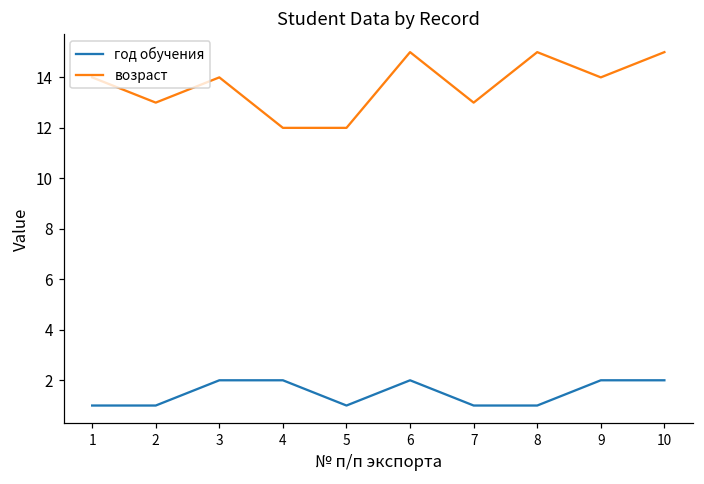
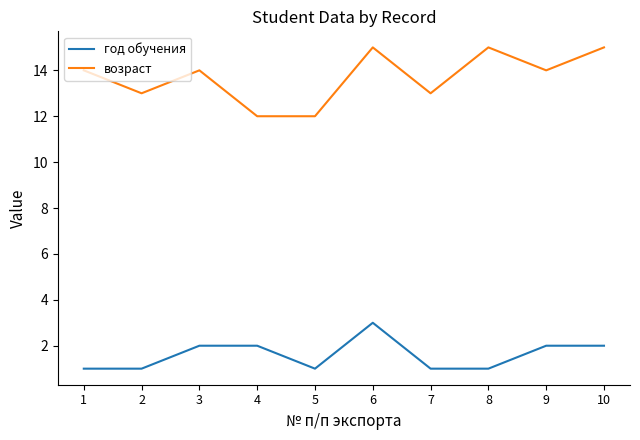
  {
    "год обучения": {
      "1": 1,
      "2": 1,
      "3": 2,
      "4": 2,
      "5": 1,
-     "6": 2,
+     "6": 3,
      "7": 1,
      "8": 1,
      "9": 2,
      "10": 2
    },
    "возраст": {
      "2": 13,
      "3": 14,
      "4": 12,
      "5": 12,
      "6": 15,
      "7": 13,
      "8": 15,
      "9": 14,
      "10": 15
    }
  }
